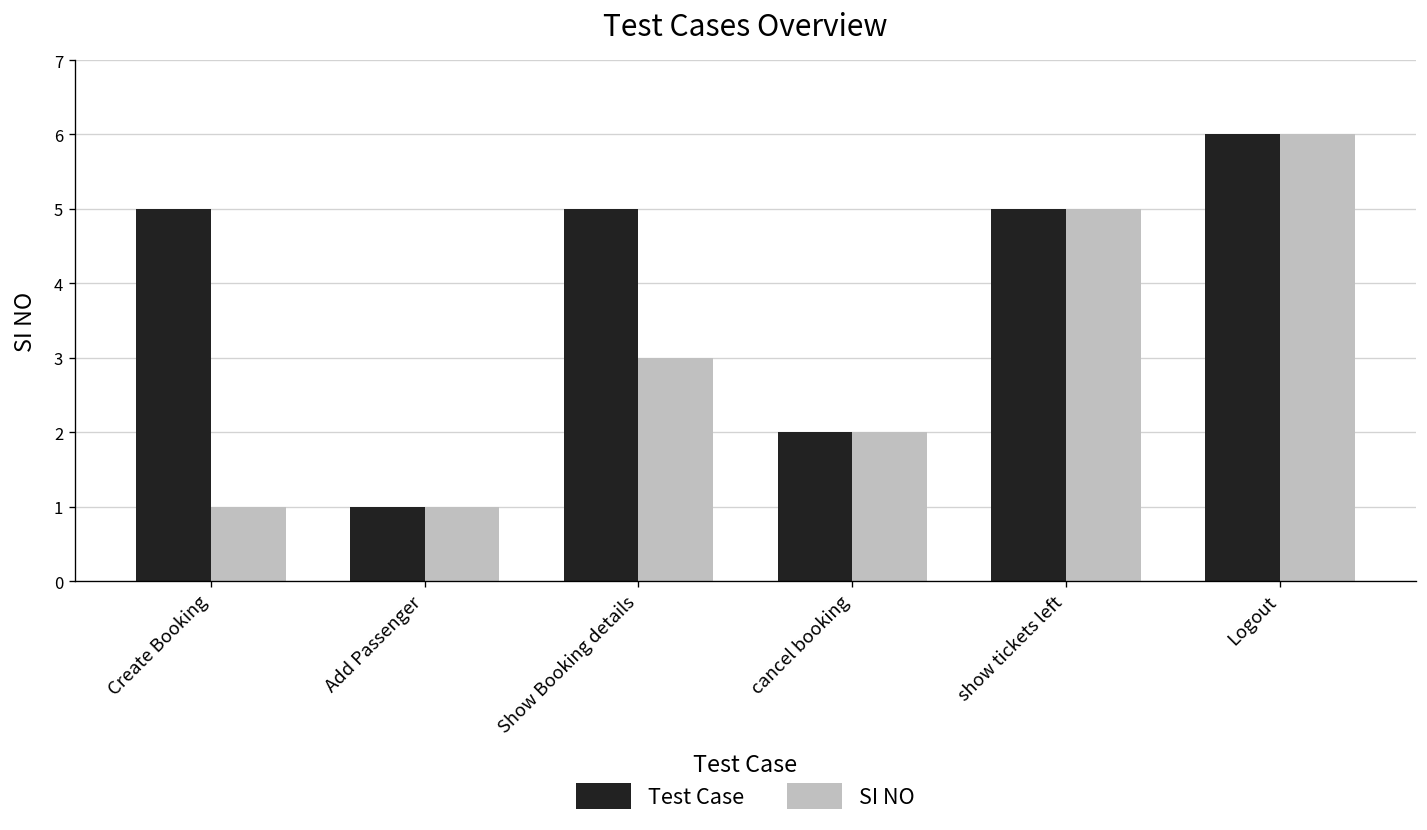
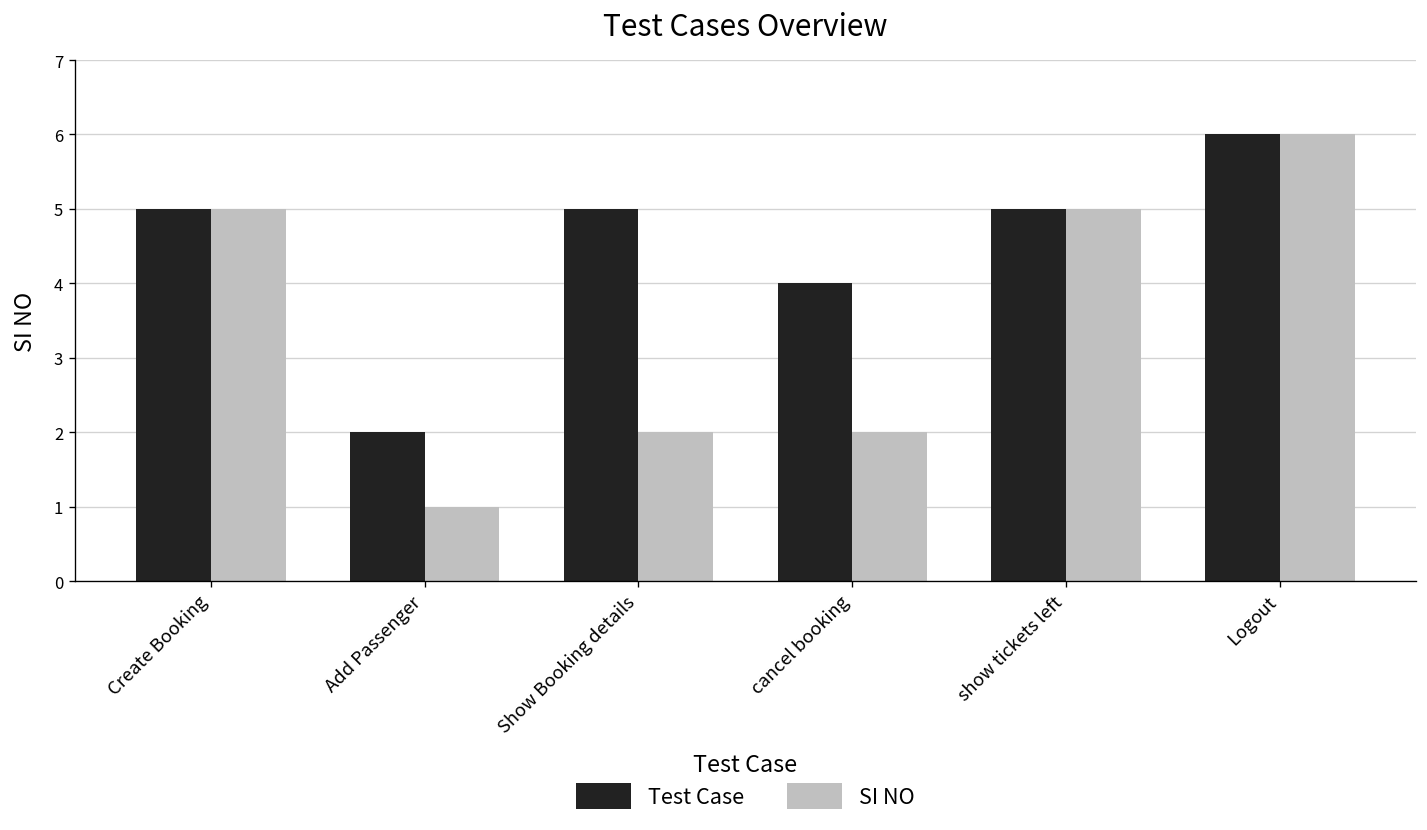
  {
    "Test Case": {
      "Create Booking": 5,
-     "Add Passenger": 1,
+     "Add Passenger": 2,
      "Show Booking details": 5,
-     "cancel booking": 2,
+     "cancel booking": 4,
      "show tickets left": 5,
      "Logout": 6
    },
    "SI NO": {
-     "Create Booking": 1,
+     "Create Booking": 5,
      "Add Passenger": 1,
-     "Show Booking details": 3,
+     "Show Booking details": 2,
      "cancel booking": 2,
      "show tickets left": 5,
      "Logout": 6
    }
  }
